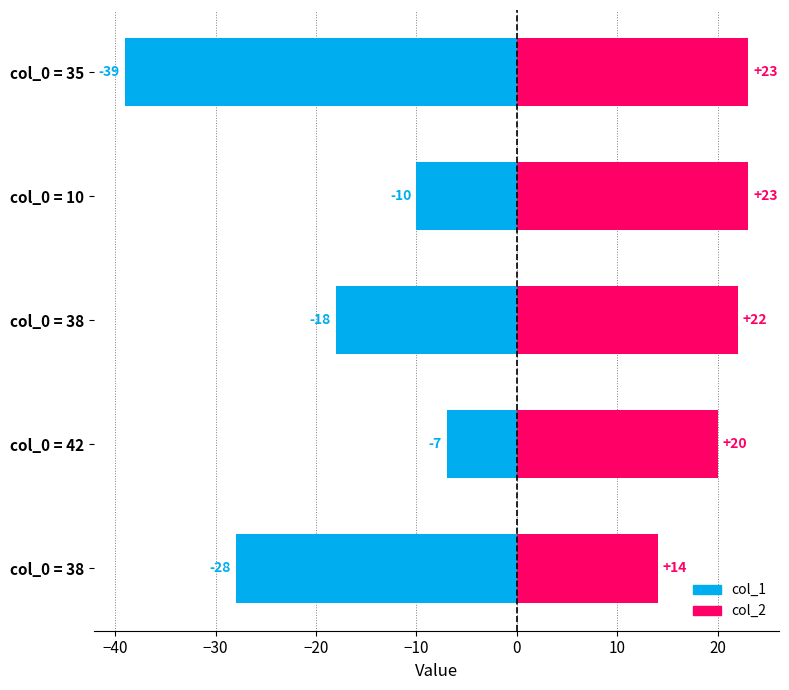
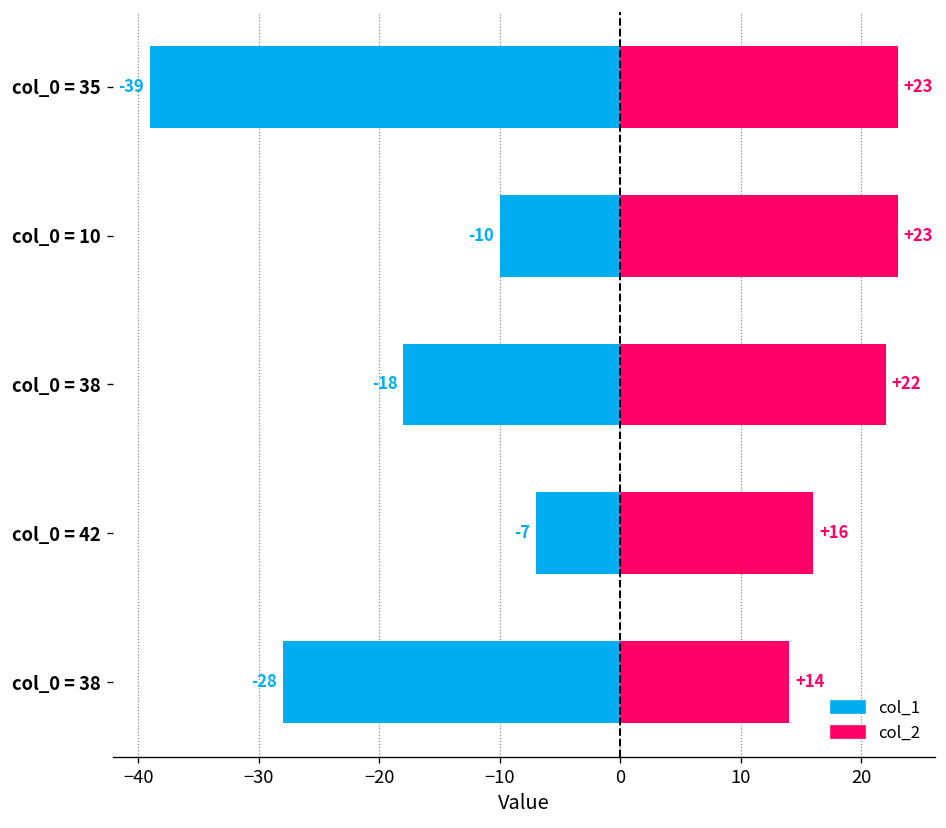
  {
    "col_1": {
      "col_0 = 35": "-39",
      "col_0 = 10": "-10",
      "col_0 = 42": "-7"
    },
    "col_2": {
      "col_0 = 35": "+23",
      "col_0 = 10": "+23",
-     "col_0 = 42": "+20"
+     "col_0 = 42": "+16"
    }
  }
